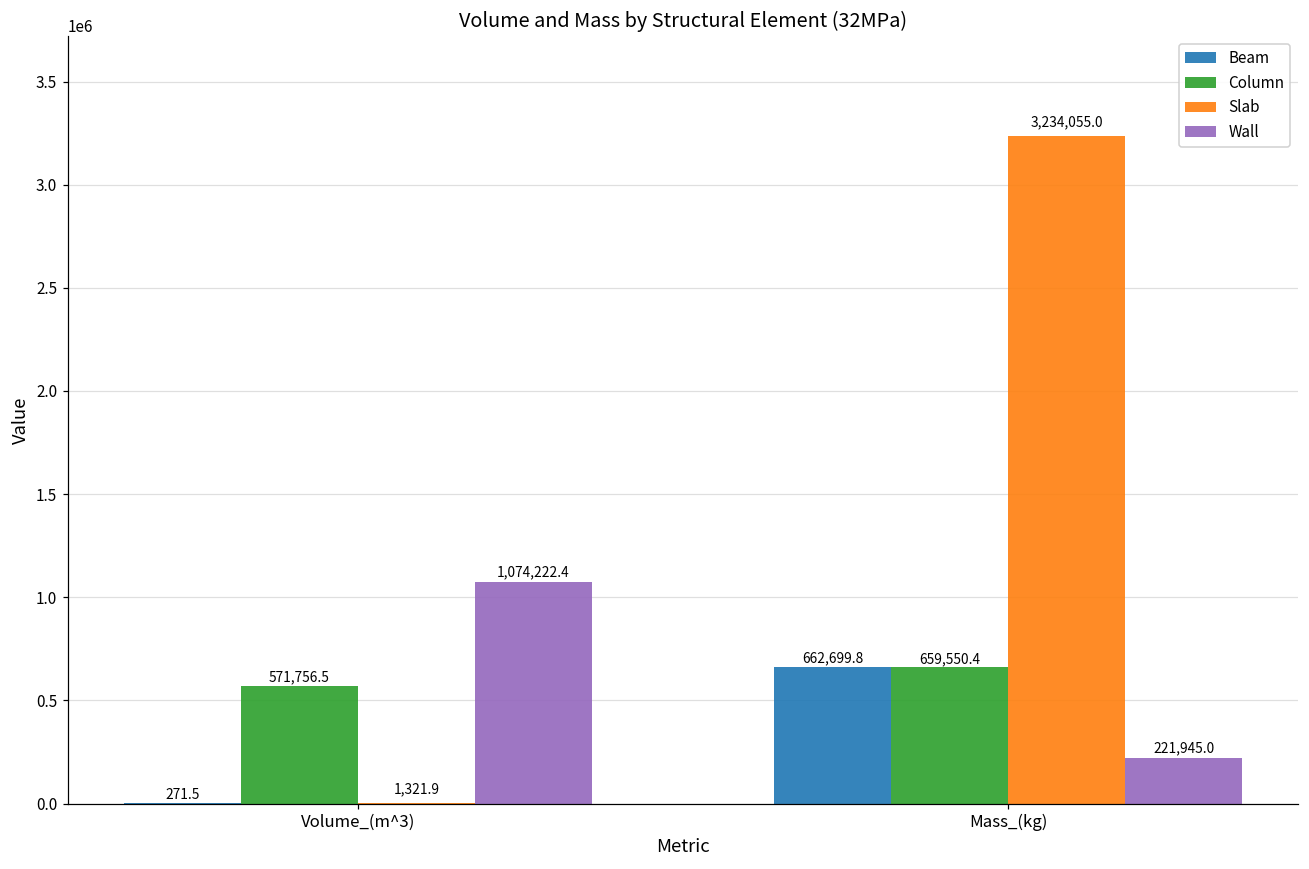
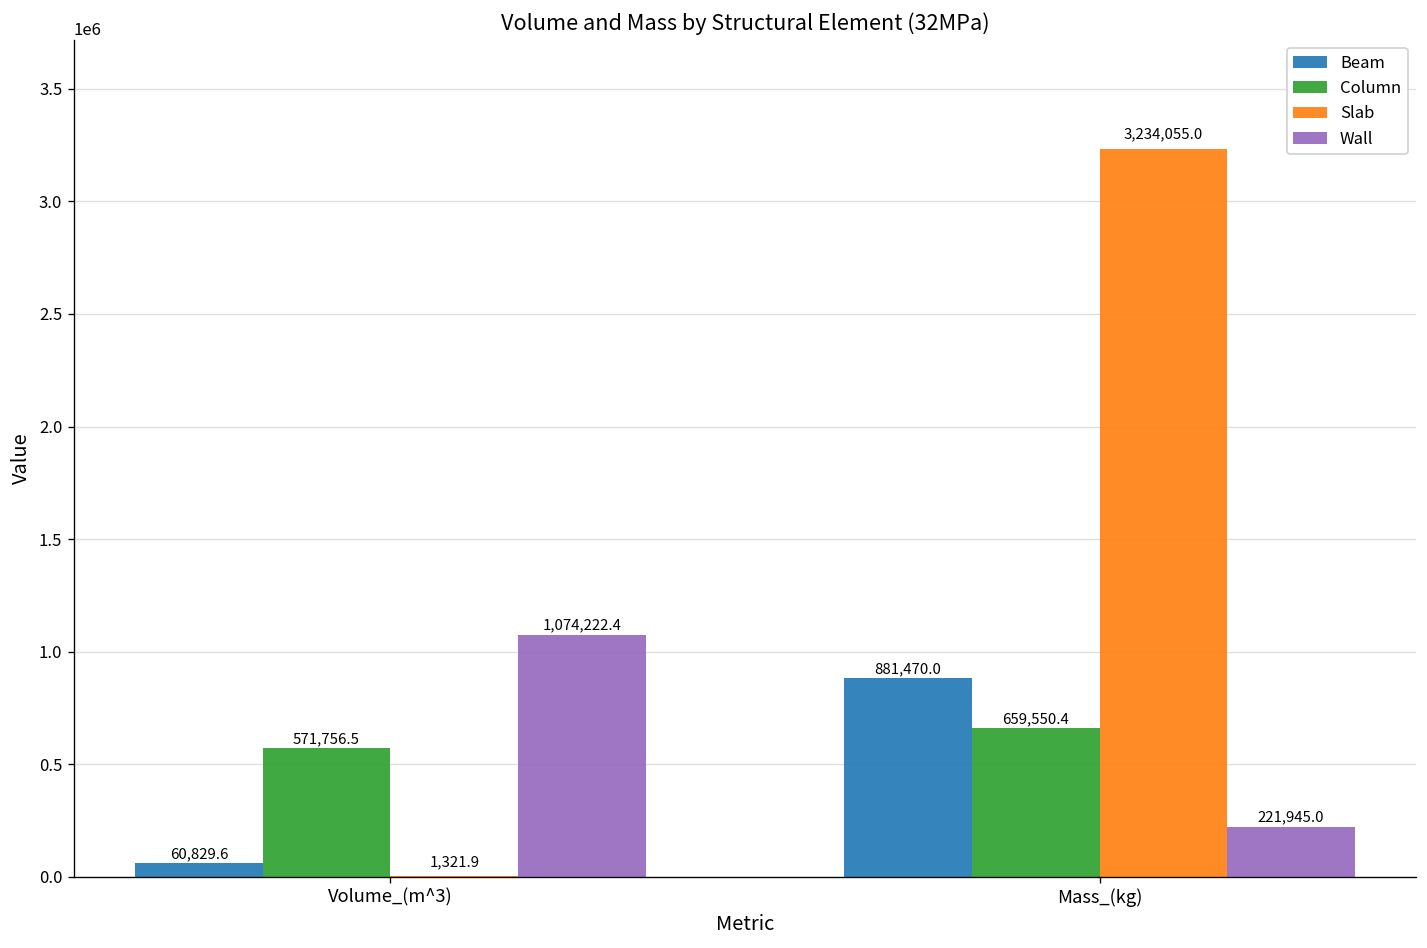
  {
    "Beam": {
-     "Volume_(m^3)": "271.5",
-     "Mass_(kg)": "662,699.8"
+     "Volume_(m^3)": "60,829.6",
+     "Mass_(kg)": "881,470.0"
    },
    "Column": {
      "Volume_(m^3)": "571,756.5",
      "Mass_(kg)": "659,550.4"
    },
    "Slab": {
      "Volume_(m^3)": "1,321.9",
      "Mass_(kg)": "3,234,055.0"
    },
    "Wall": {
      "Volume_(m^3)": "1,074,222.4",
      "Mass_(kg)": "221,945.0"
    }
  }
